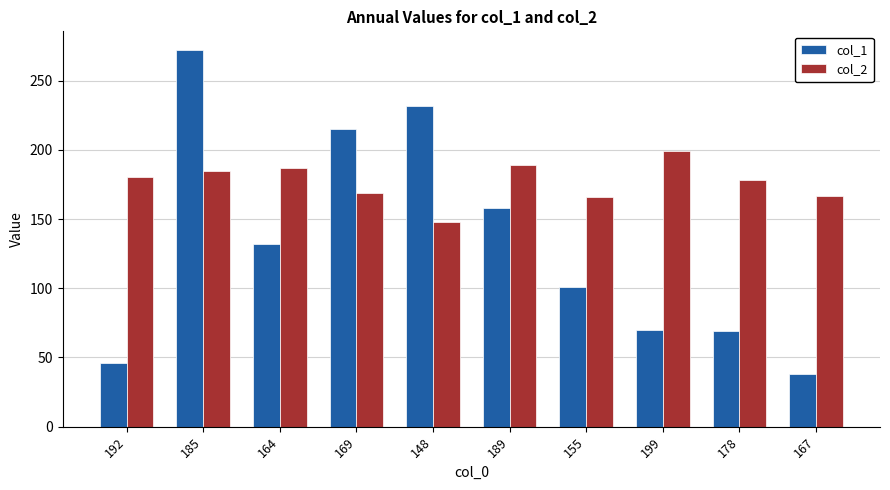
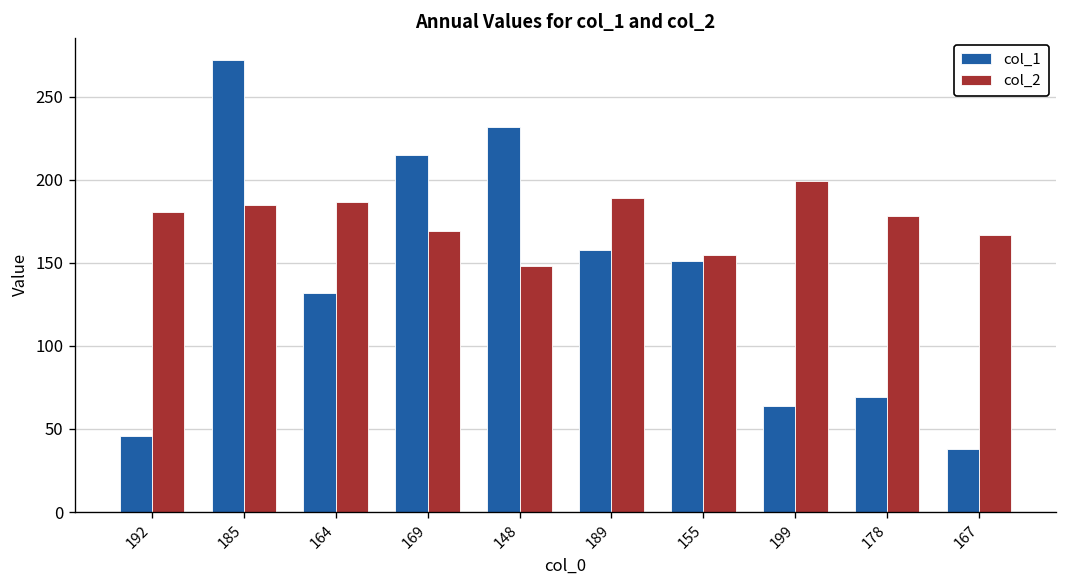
  {
    "col_1": {
      "192": 46,
      "185": 272,
      "164": 132,
      "169": 215,
      "148": 232,
      "189": 158,
-     "155": 101,
-     "199": 70,
+     "155": 151,
+     "199": 64,
      "178": 69,
      "167": 38
    },
    "col_2": {
      "192": 181,
      "185": 185,
      "164": 187,
      "169": 169,
      "148": 148,
      "189": 189,
-     "155": 166,
+     "155": 155,
      "199": 199,
      "178": 178,
      "167": 167
    }
  }
